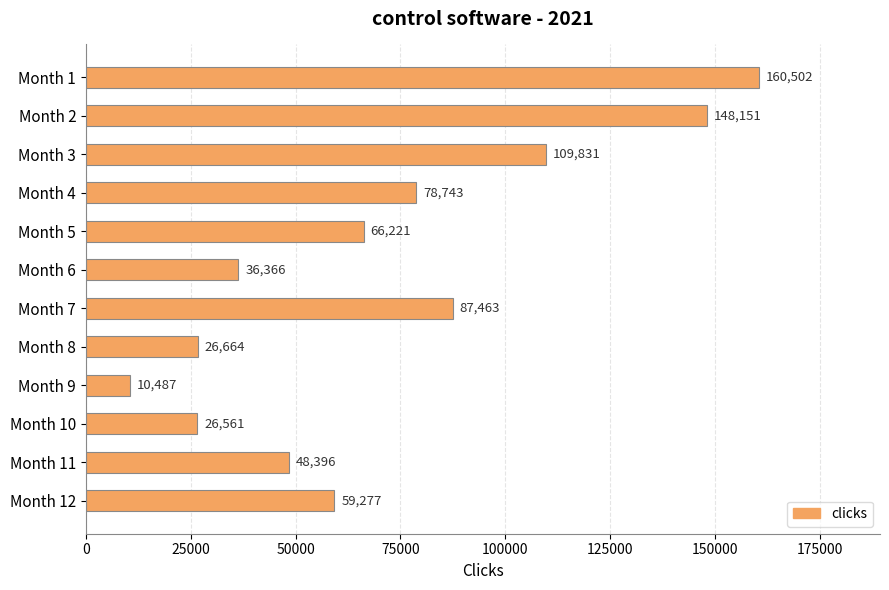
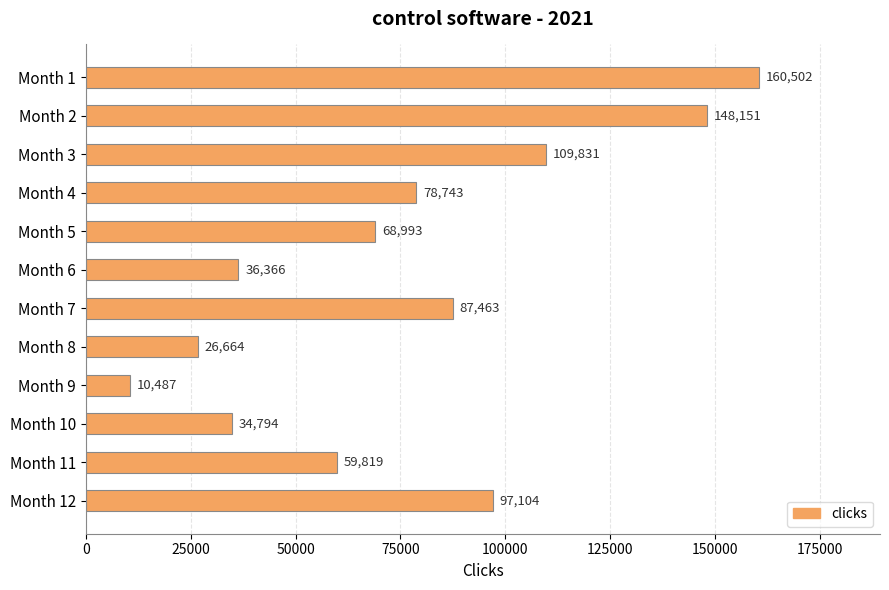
  {
    "Month 1": "160,502",
    "Month 2": "148,151",
    "Month 3": "109,831",
    "Month 4": "78,743",
-   "Month 5": "66,221",
+   "Month 5": "68,993",
    "Month 6": "36,366",
    "Month 7": "87,463",
    "Month 8": "26,664",
    "Month 9": "10,487",
-   "Month 10": "26,561",
-   "Month 11": "48,396",
-   "Month 12": "59,277"
+   "Month 10": "34,794",
+   "Month 11": "59,819",
+   "Month 12": "97,104"
  }
